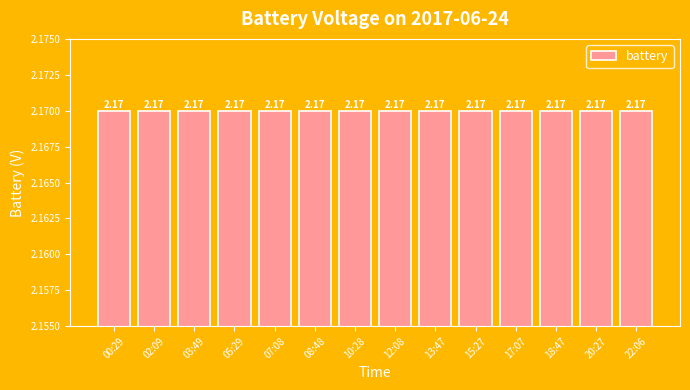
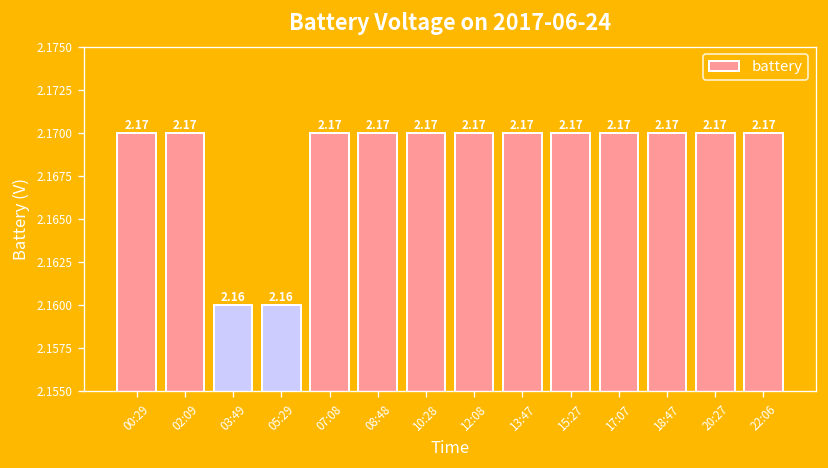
  {
    "00:29": 2.17,
    "02:09": 2.17,
-   "03:49": 2.17,
-   "05:29": 2.17,
+   "03:49": 2.16,
+   "05:29": 2.16,
    "07:08": 2.17,
    "08:48": 2.17,
    "10:28": 2.17,
    "12:08": 2.17,
    "13:47": 2.17,
    "15:27": 2.17,
    "17:07": 2.17,
    "18:47": 2.17,
    "20:27": 2.17,
    "22:06": 2.17
  }
